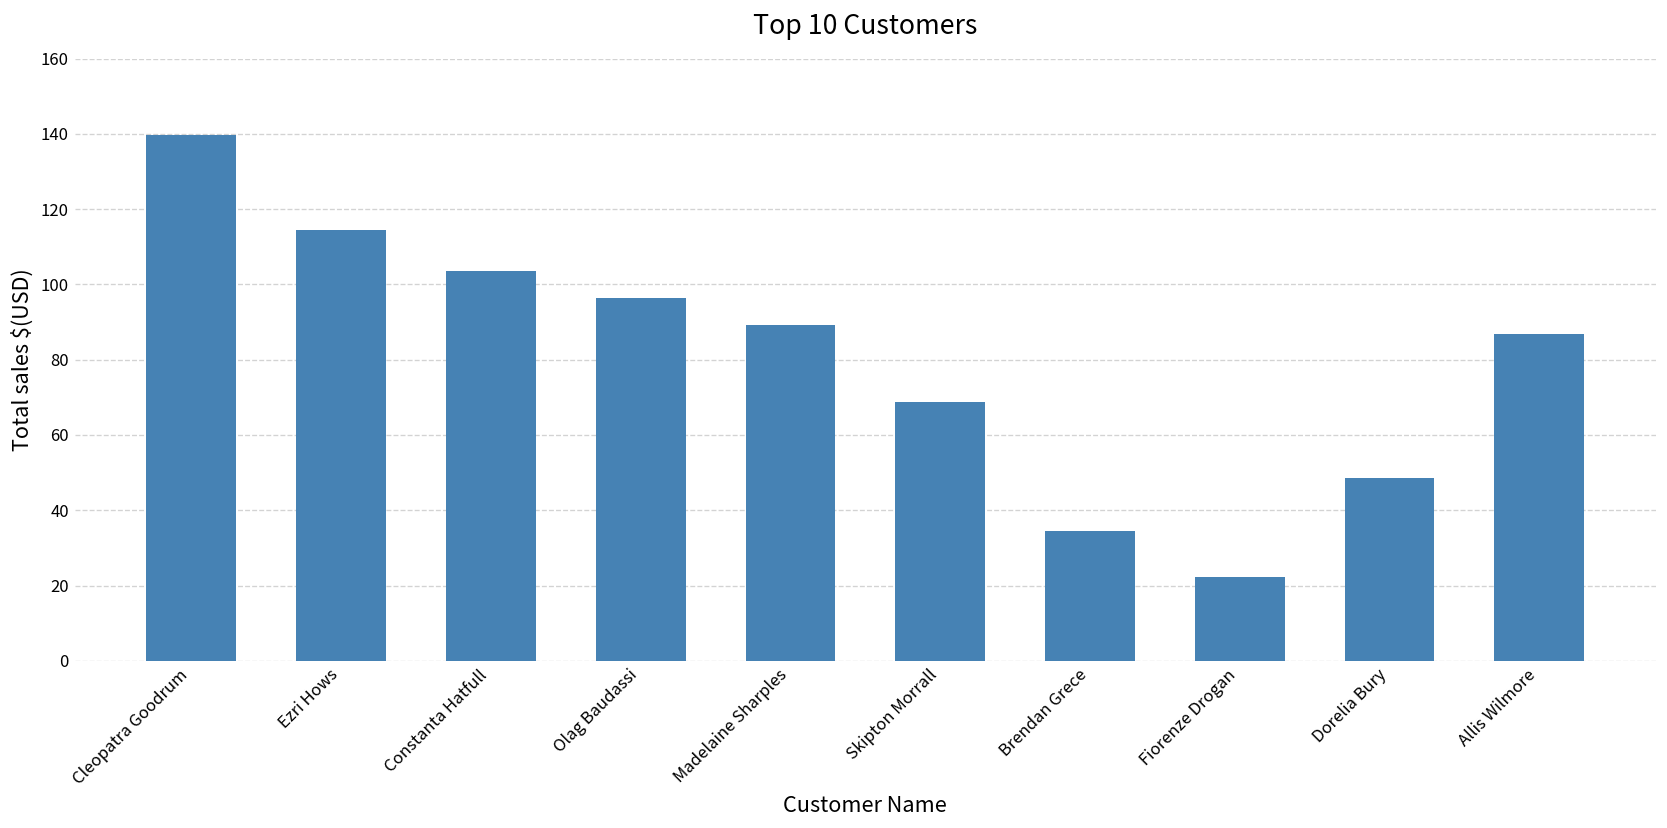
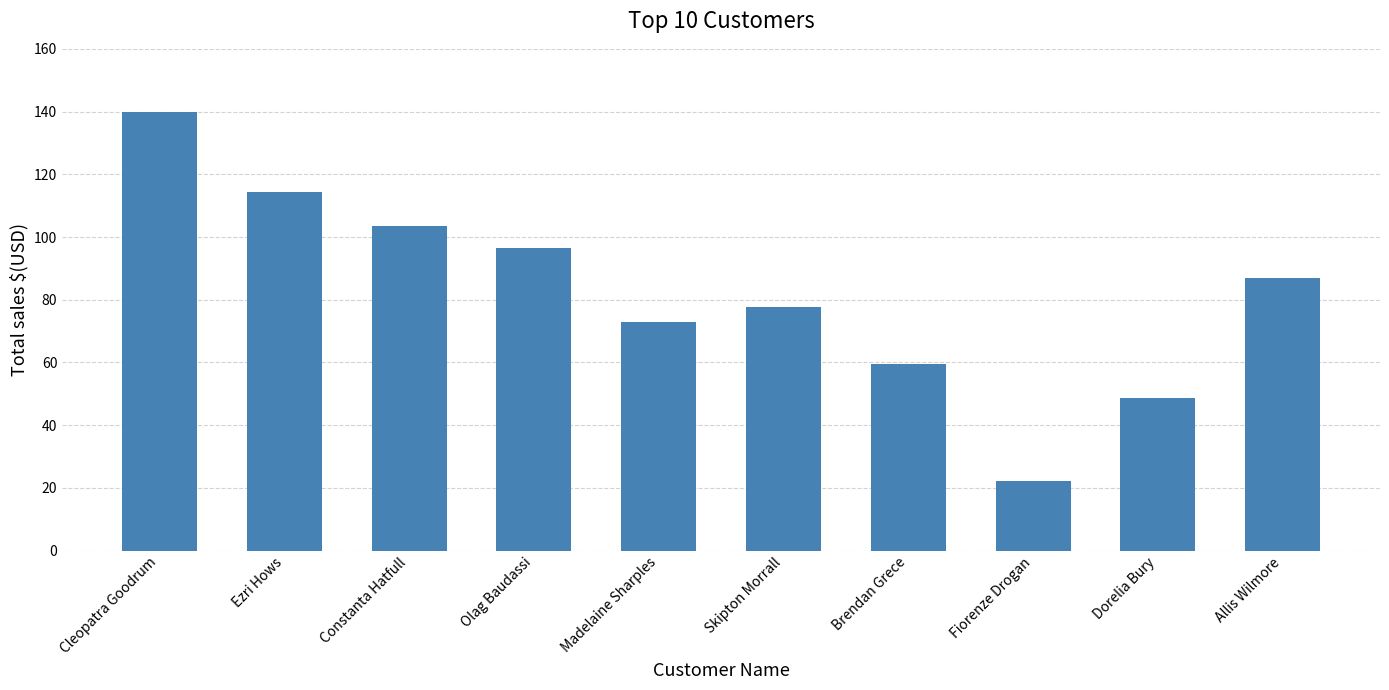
  {
    "Cleopatra Goodrum": 140,
    "Ezri Hows": 114,
    "Constanta Hatfull": 104,
    "Olag Baudassi": 96,
-   "Madelaine Sharples": 89,
-   "Skipton Morrall": 69,
-   "Brendan Grece": 34,
+   "Madelaine Sharples": 73,
+   "Skipton Morrall": 78,
+   "Brendan Grece": 59,
    "Fiorenze Drogan": 22,
    "Dorelia Bury": 49,
    "Allis Wilmore": 87
  }
